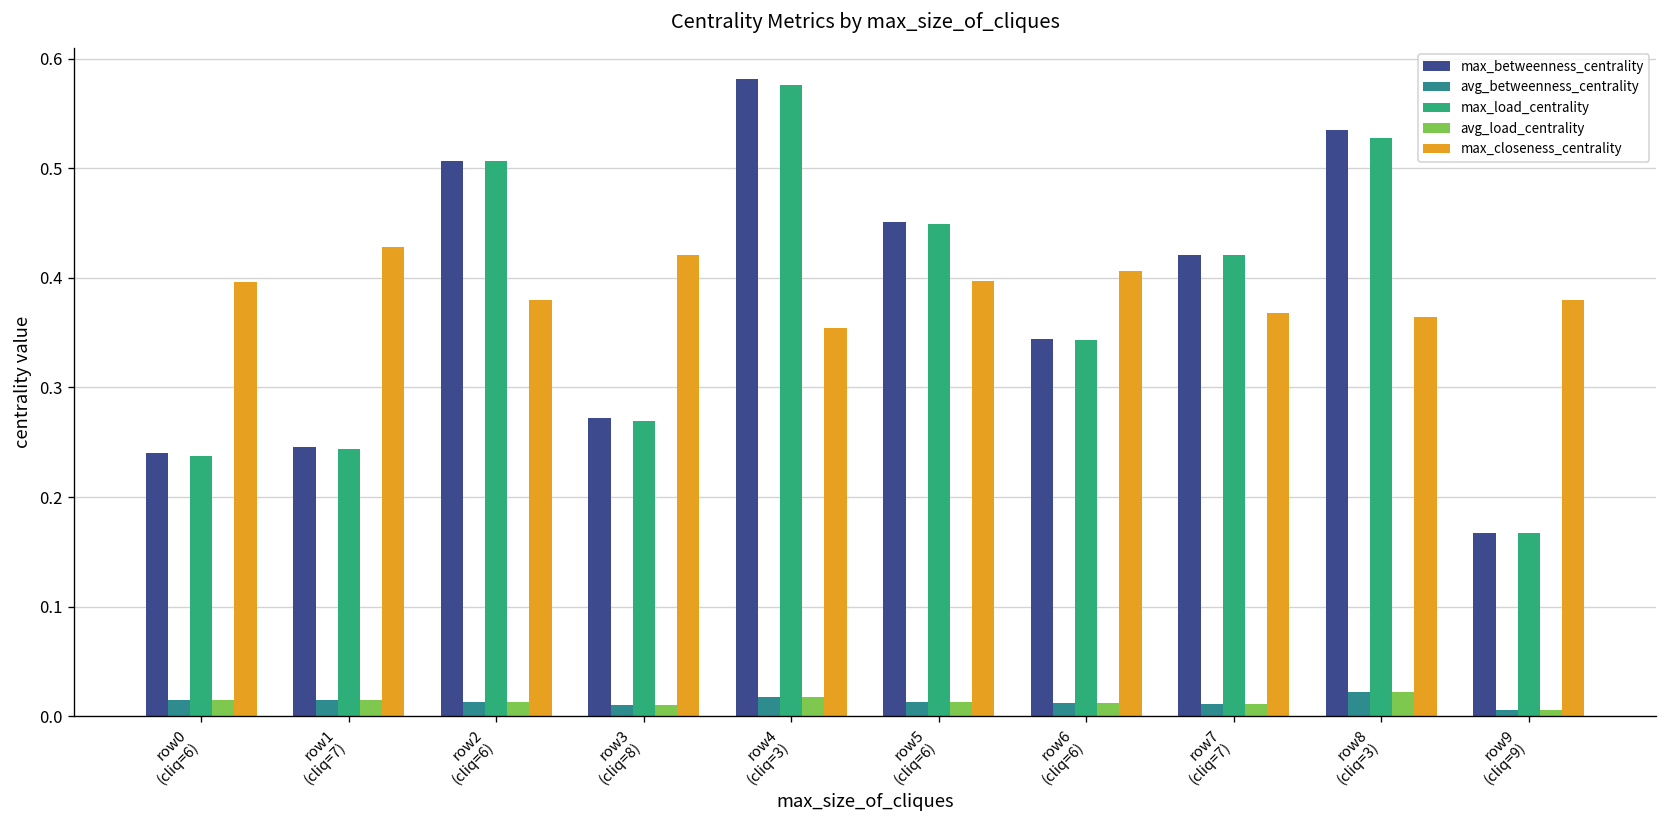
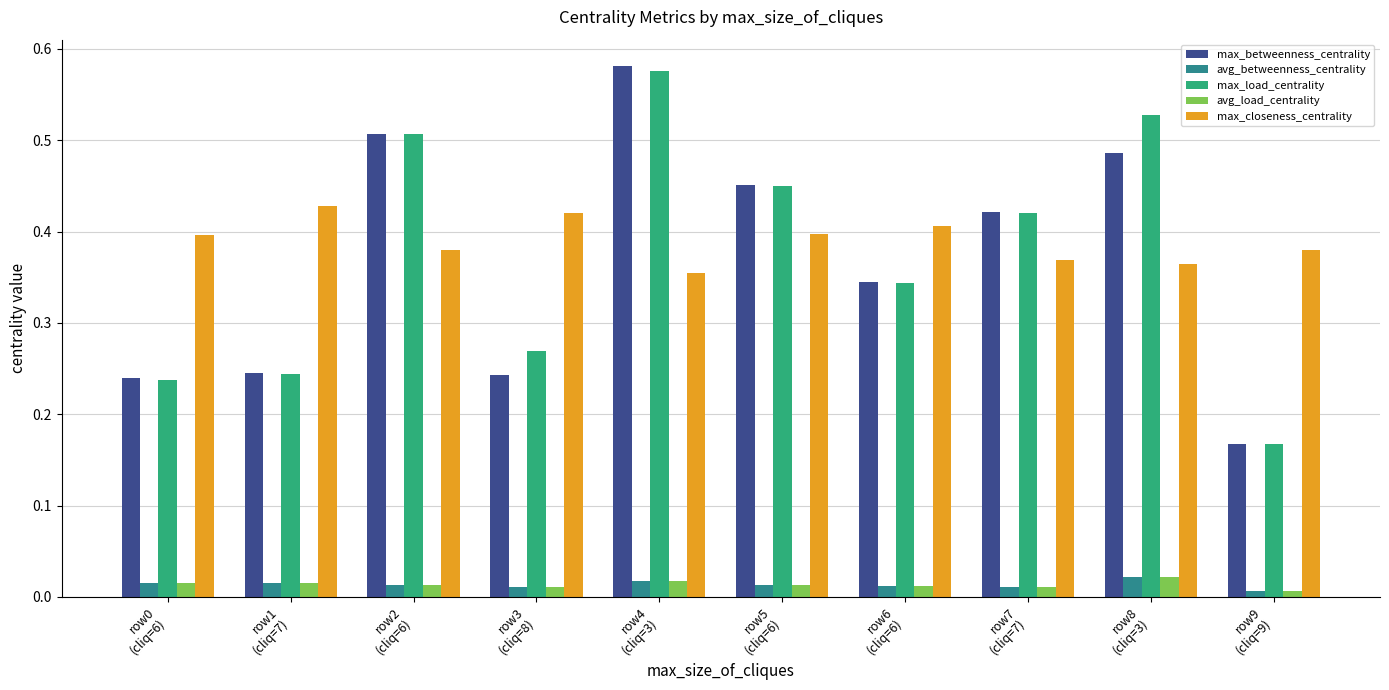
  {
    "max_betweenness_centrality": {
      "row0 (cliq=6)": 0.24,
      "row1 (cliq=7)": 0.25,
      "row2 (cliq=6)": 0.51,
-     "row3 (cliq=8)": 0.27,
+     "row3 (cliq=8)": 0.24,
      "row4 (cliq=3)": 0.58,
      "row5 (cliq=6)": 0.45,
      "row6 (cliq=6)": 0.34,
      "row7 (cliq=7)": 0.42,
-     "row8 (cliq=3)": 0.53,
+     "row8 (cliq=3)": 0.49,
      "row9 (cliq=9)": 0.17
    },
    "avg_load_centrality": {
      "row0 (cliq=6)": 0.02,
      "row1 (cliq=7)": 0.01,
      "row2 (cliq=6)": 0.01,
      "row3 (cliq=8)": 0.01,
      "row4 (cliq=3)": 0.02,
      "row5 (cliq=6)": 0.01,
      "row6 (cliq=6)": 0.01,
      "row7 (cliq=7)": 0.01,
      "row8 (cliq=3)": 0.02,
      "row9 (cliq=9)": 0.01
    },
    "max_closeness_centrality": {
      "row0 (cliq=6)": 0.40,
      "row1 (cliq=7)": 0.43,
      "row2 (cliq=6)": 0.38,
      "row3 (cliq=8)": 0.42,
      "row4 (cliq=3)": 0.35,
      "row5 (cliq=6)": 0.40,
      "row6 (cliq=6)": 0.41,
      "row7 (cliq=7)": 0.37,
      "row8 (cliq=3)": 0.36,
      "row9 (cliq=9)": 0.38
    }
  }
